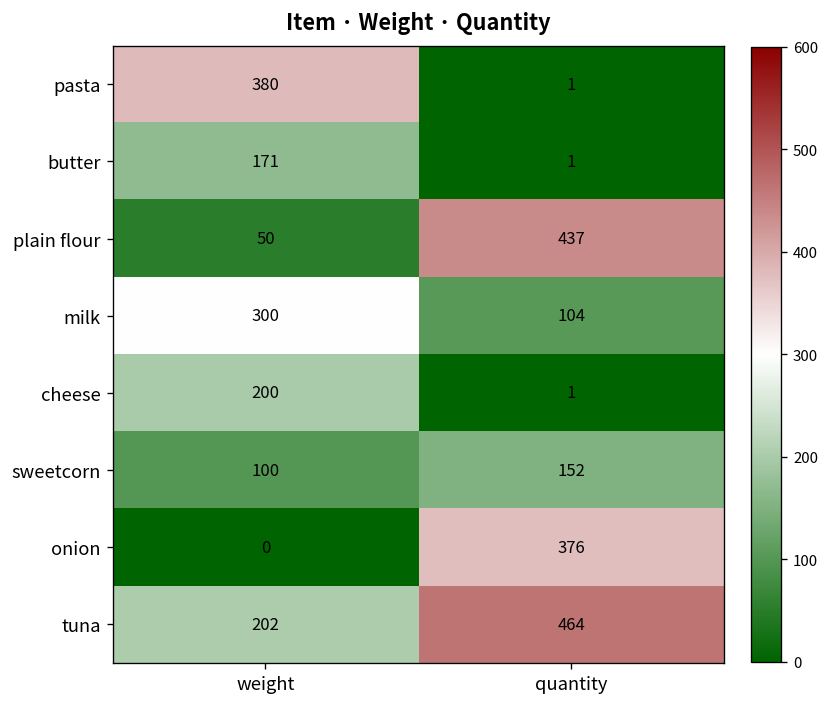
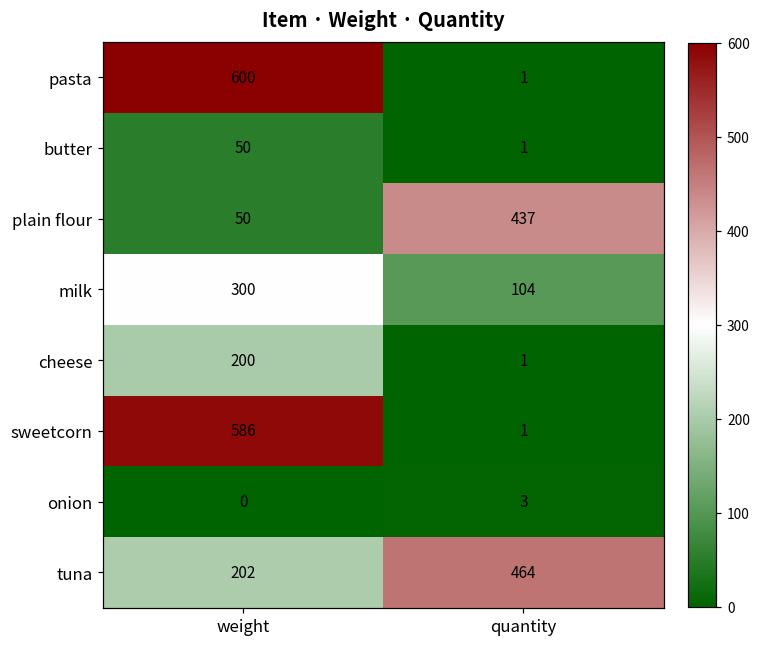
  {
    "pasta": {
-     "weight": 380,
+     "weight": 600,
      "quantity": 1
    },
    "butter": {
-     "weight": 171,
+     "weight": 50,
      "quantity": 1
    },
    "plain flour": {
      "weight": 50,
      "quantity": 437
    },
    "milk": {
      "weight": 300,
      "quantity": 104
    },
    "cheese": {
      "weight": 200,
      "quantity": 1
    },
    "sweetcorn": {
-     "weight": 100,
-     "quantity": 152
+     "weight": 586,
+     "quantity": 1
    },
    "onion": {
      "weight": 0,
-     "quantity": 376
+     "quantity": 3
    },
    "tuna": {
      "weight": 202,
      "quantity": 464
    }
  }
